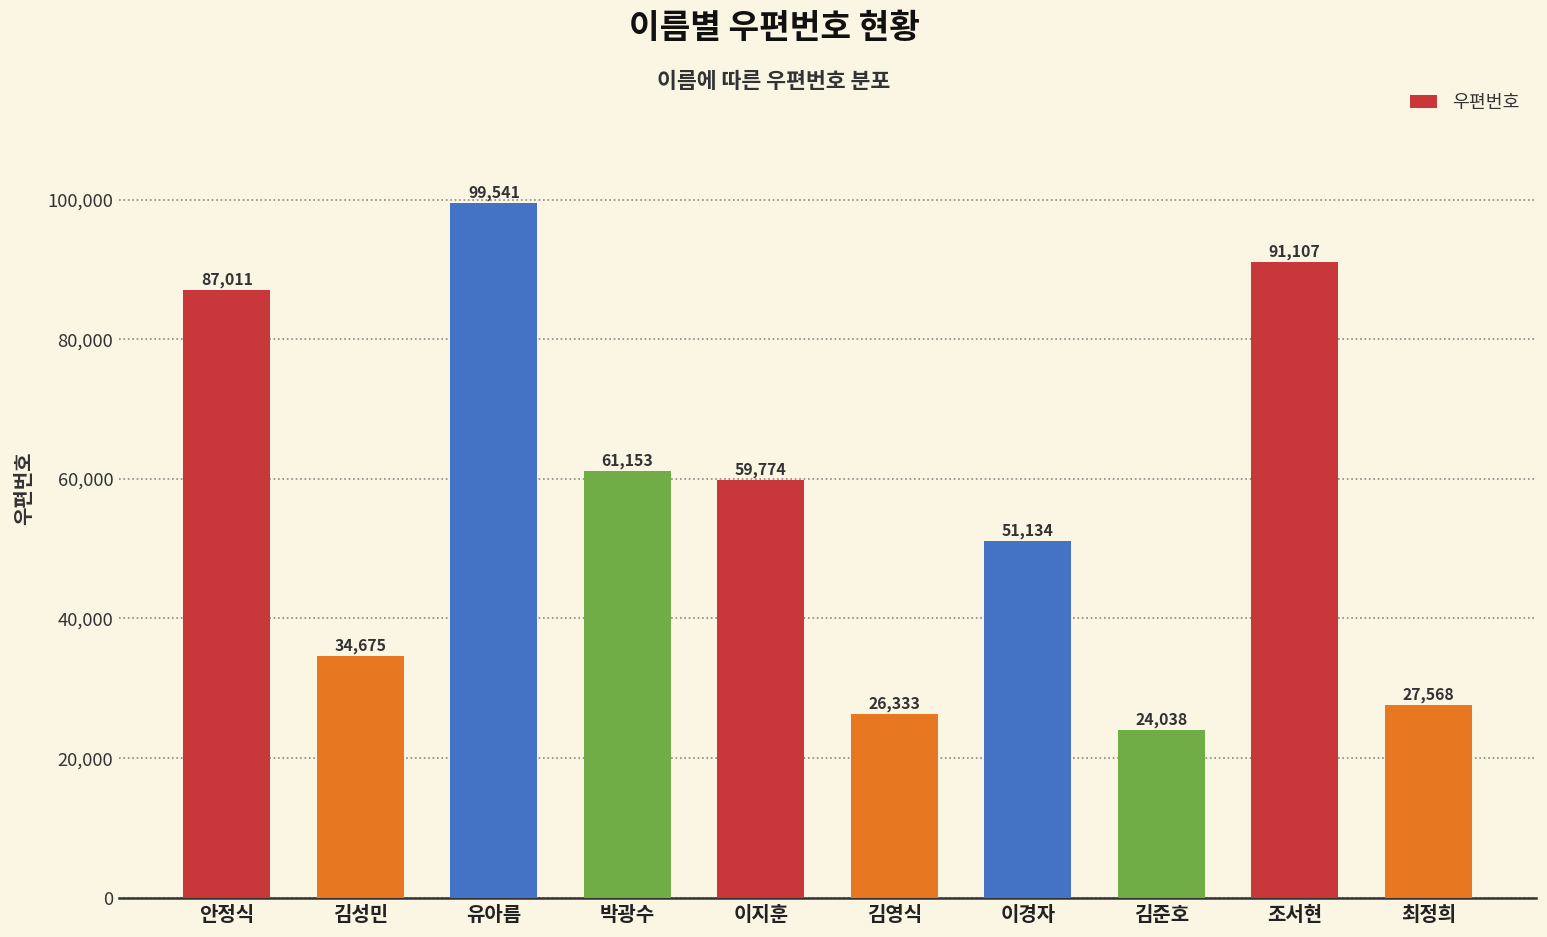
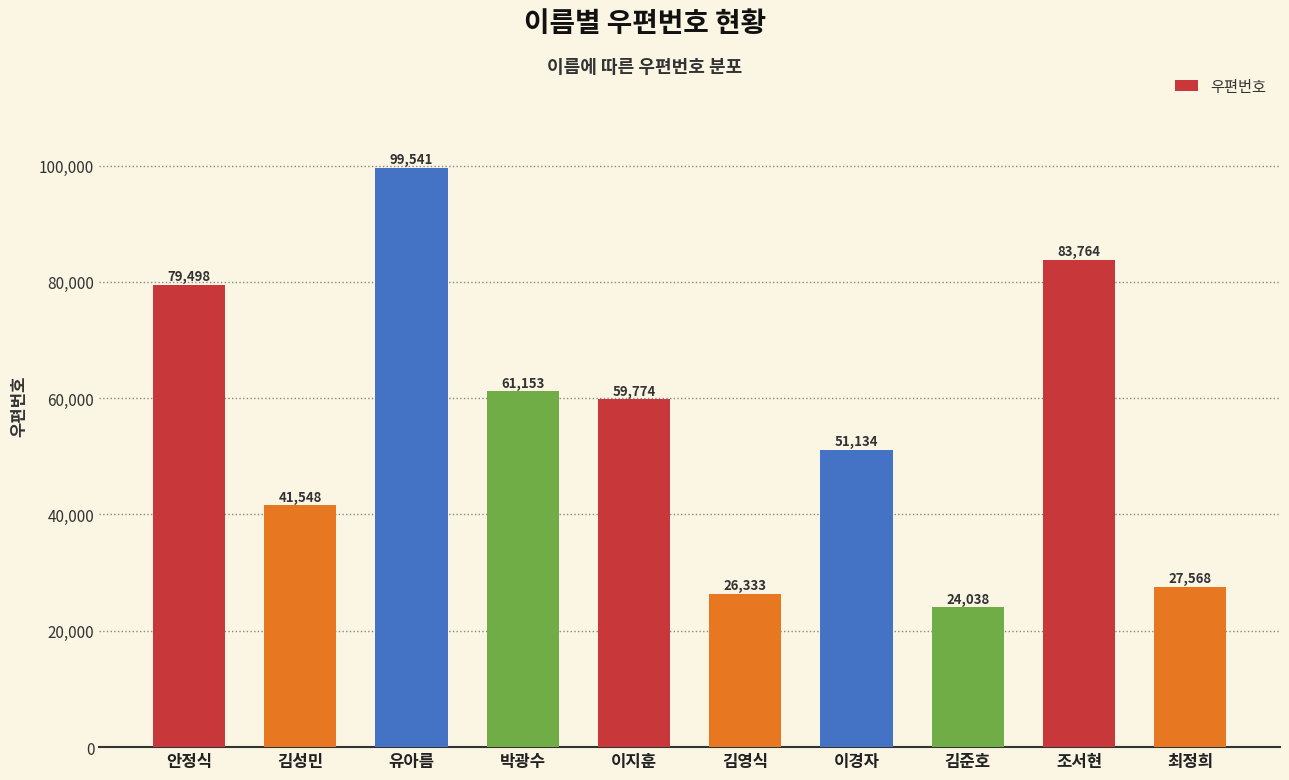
  {
-   "안정식": "87,011",
-   "김성민": "34,675",
+   "안정식": "79,498",
+   "김성민": "41,548",
    "유아름": "99,541",
    "박광수": "61,153",
    "이지훈": "59,774",
    "김영식": "26,333",
    "이경자": "51,134",
    "김준호": "24,038",
-   "조서현": "91,107",
+   "조서현": "83,764",
    "최정희": "27,568"
  }
